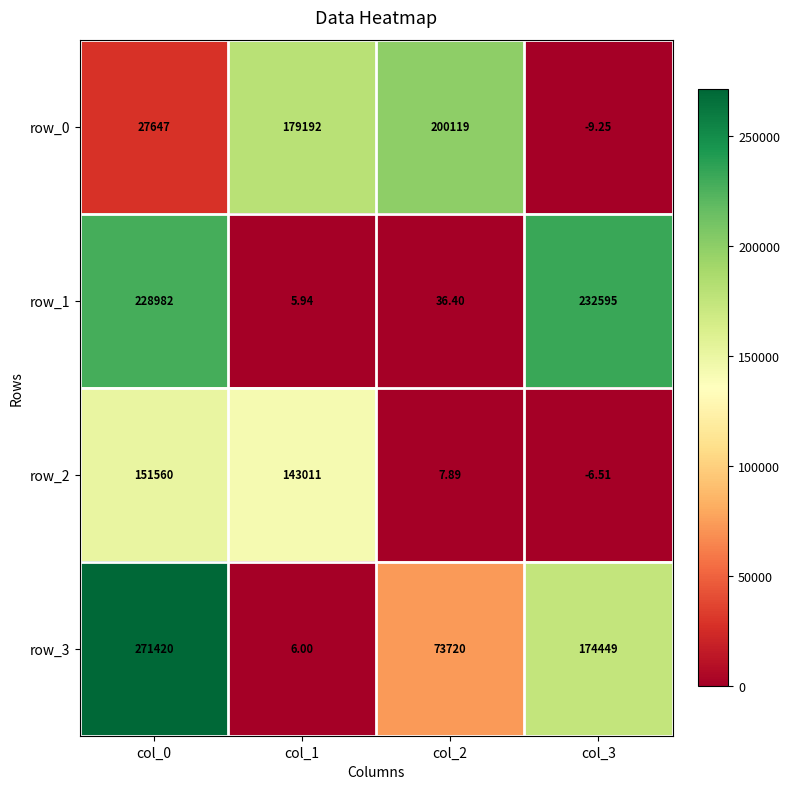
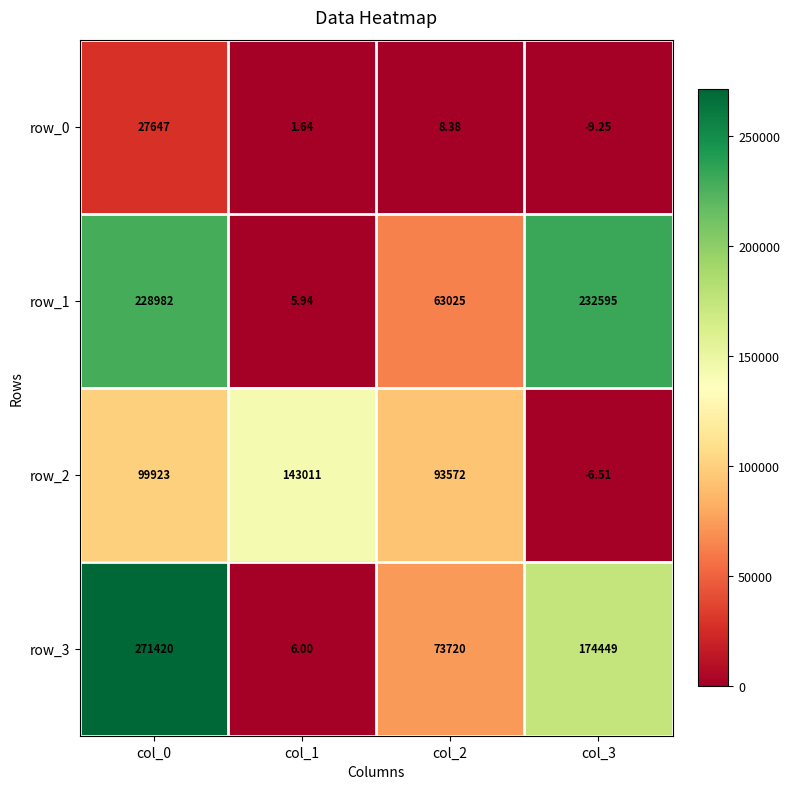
  {
    "row_0": {
      "col_0": 27647,
-     "col_1": 179192,
-     "col_2": 200119,
+     "col_1": 1.64,
+     "col_2": 8.38,
      "col_3": -9.25
    },
    "row_1": {
      "col_0": 228982,
      "col_1": 5.94,
-     "col_2": 36.40,
+     "col_2": 63025,
      "col_3": 232595
    },
    "row_2": {
-     "col_0": 151560,
+     "col_0": 99923,
      "col_1": 143011,
-     "col_2": 7.89,
+     "col_2": 93572,
      "col_3": -6.51
    },
    "row_3": {
      "col_0": 271420,
      "col_1": 6.00,
      "col_2": 73720,
      "col_3": 174449
    }
  }
